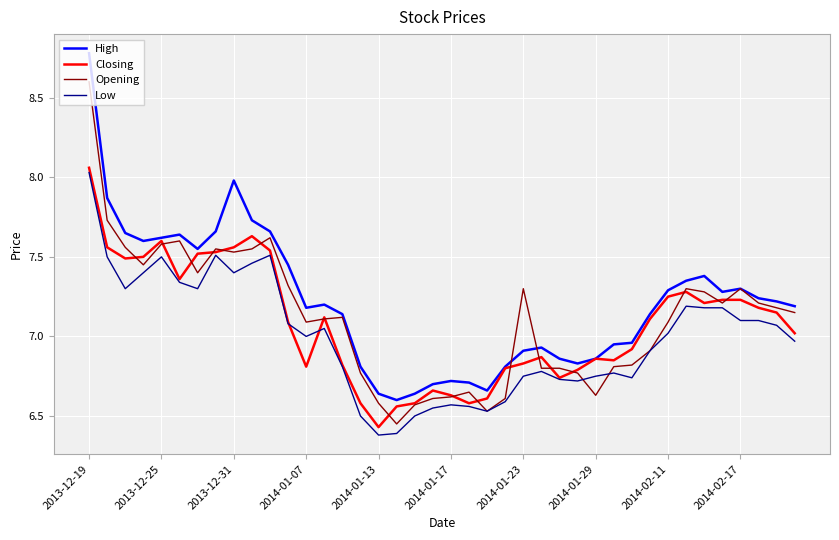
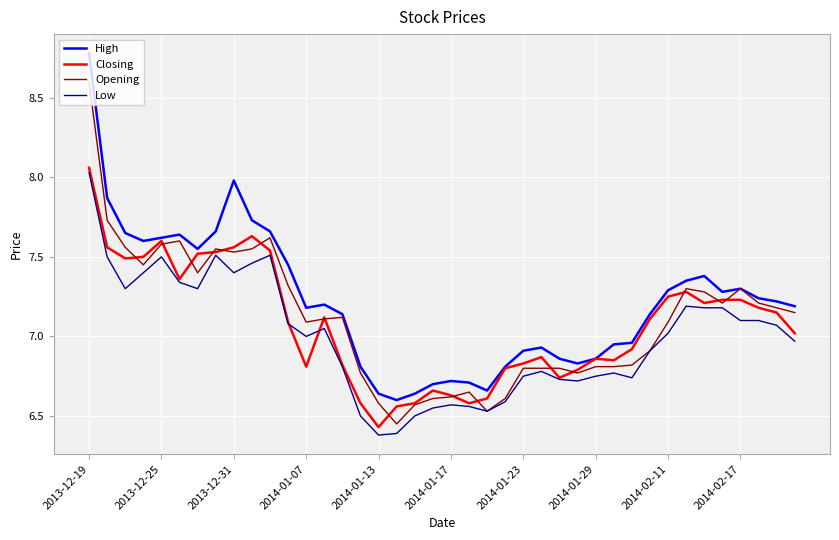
  {
    "High": {
      "2013-12-25": 7.62,
      "2013-12-31": 7.98,
      "2014-01-07": 7.18,
      "2014-01-13": 6.64,
      "2014-01-17": 6.72,
      "2014-01-23": 6.91,
      "2014-02-11": 7.29
    },
    "Closing": {
      "2013-12-19": 8.06,
      "2013-12-25": 7.60,
      "2013-12-31": 7.56,
      "2014-01-07": 6.81,
      "2014-01-13": 6.43,
      "2014-01-23": 6.83,
      "2014-02-11": 7.25,
      "2014-02-17": 7.23
    },
    "Opening": {
      "2013-12-25": 7.58,
      "2013-12-31": 7.53,
      "2014-01-07": 7.09,
      "2014-01-13": 6.58,
-     "2014-01-23": 7.3,
-     "2014-01-29": 6.63,
+     "2014-01-23": 6.8,
+     "2014-01-29": 6.81,
      "2014-02-11": 7.09
    },
    "Low": {
      "2013-12-19": 8.03,
      "2013-12-25": 7.50,
      "2013-12-31": 7.40,
      "2014-01-07": 7.00,
      "2014-01-13": 6.38,
      "2014-01-17": 6.57,
      "2014-01-23": 6.75,
      "2014-01-29": 6.75,
      "2014-02-11": 7.02,
      "2014-02-17": 7.10
    }
  }
